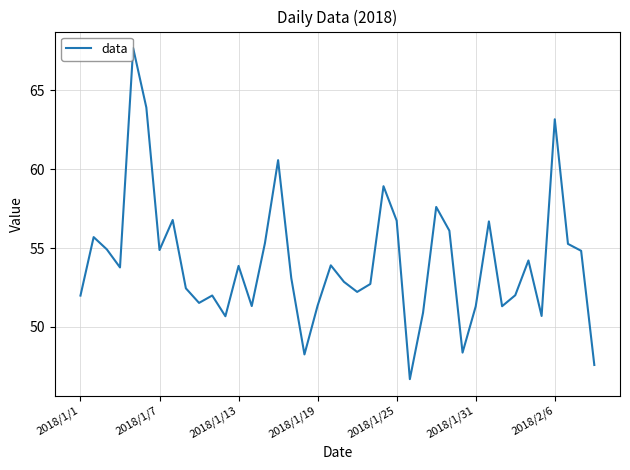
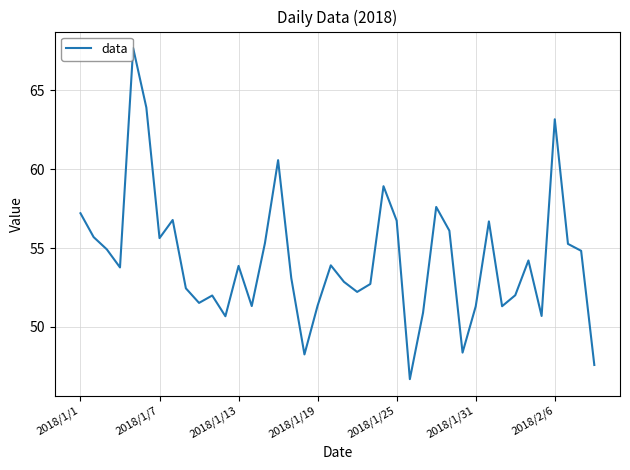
  {
-   "2018/1/1": 52.0,
-   "2018/1/7": 54.9,
+   "2018/1/1": 57.2,
+   "2018/1/7": 55.6,
    "2018/1/13": 53.9,
    "2018/1/19": 51.4,
    "2018/1/25": 56.7,
    "2018/1/31": 51.3,
    "2018/2/6": 63.2
  }
